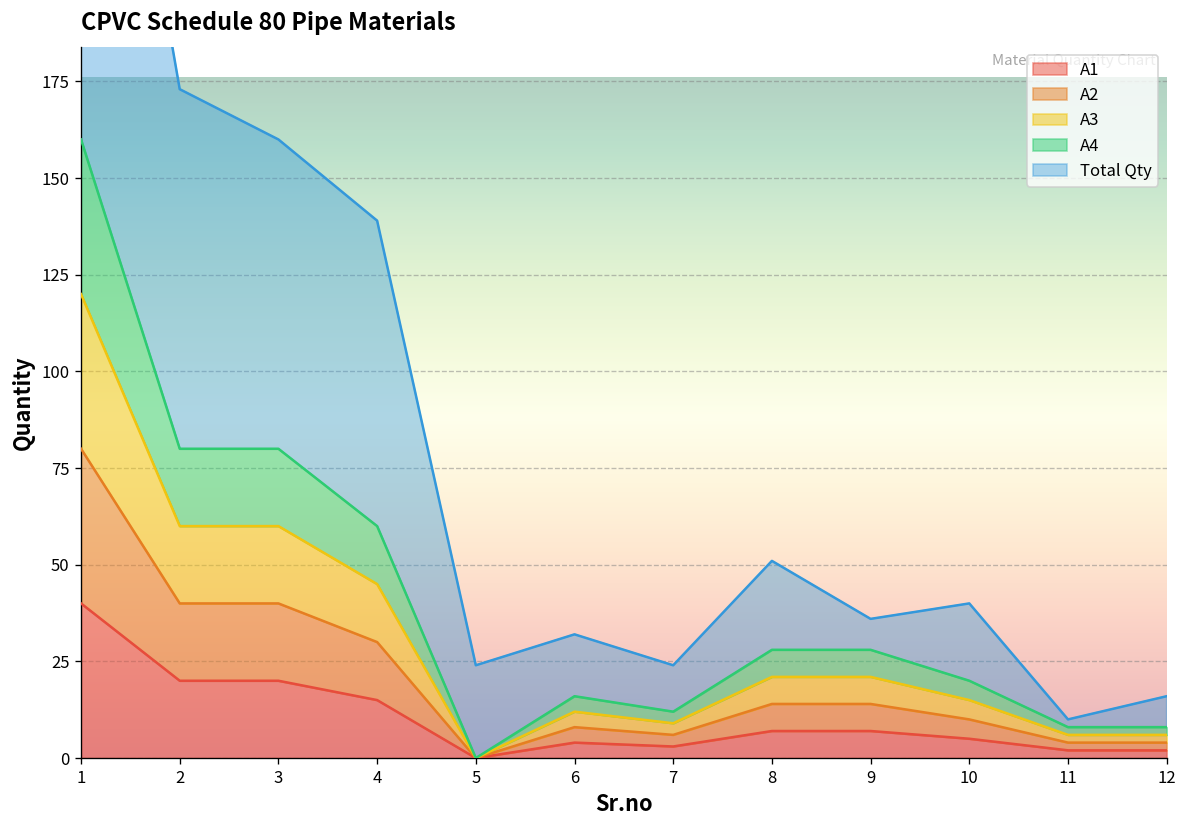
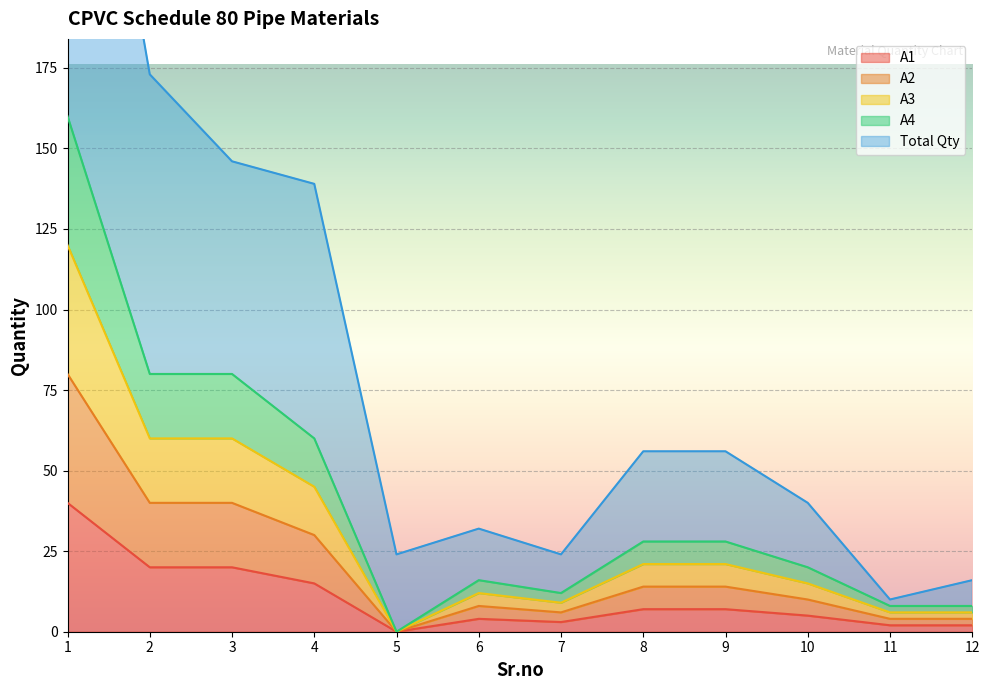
  {
    "A4": {
      "1": 40,
      "2": 20,
      "3": 20,
      "4": 15,
      "6": 4,
      "7": 3,
      "8": 7,
      "9": 7,
      "10": 5,
      "11": 2,
      "12": 2
    },
    "Total Qty": {
      "2": 93,
-     "3": 80,
+     "3": 66,
      "4": 79,
      "5": 24,
      "6": 16,
      "7": 12,
-     "8": 23,
-     "9": 8,
+     "8": 28,
+     "9": 28,
      "10": 20,
      "11": 2,
      "12": 8
    }
  }
